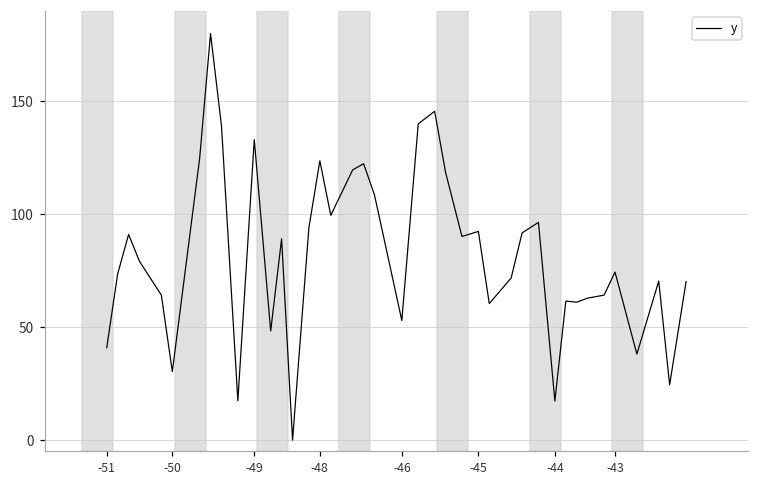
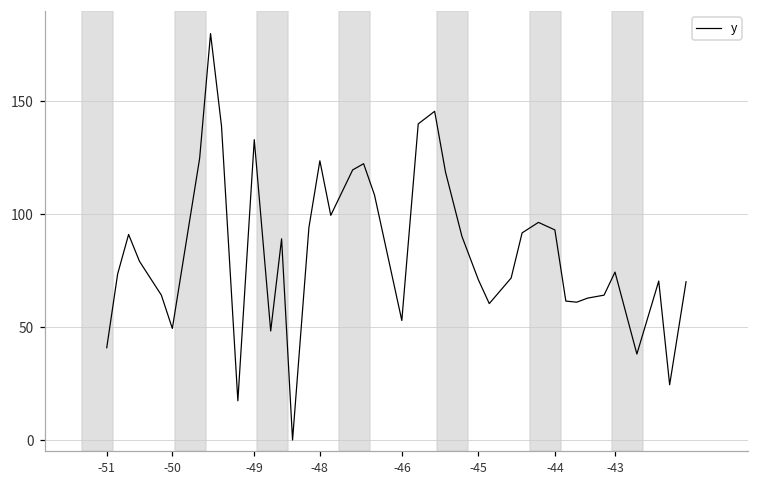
  {
    "-51": 41,
-   "-50": 30,
+   "-50": 49,
    "-49": 133,
    "-48": 124,
    "-46": 53,
-   "-45": 92,
-   "-44": 17,
+   "-45": 71,
+   "-44": 93,
    "-43": 74
  }
